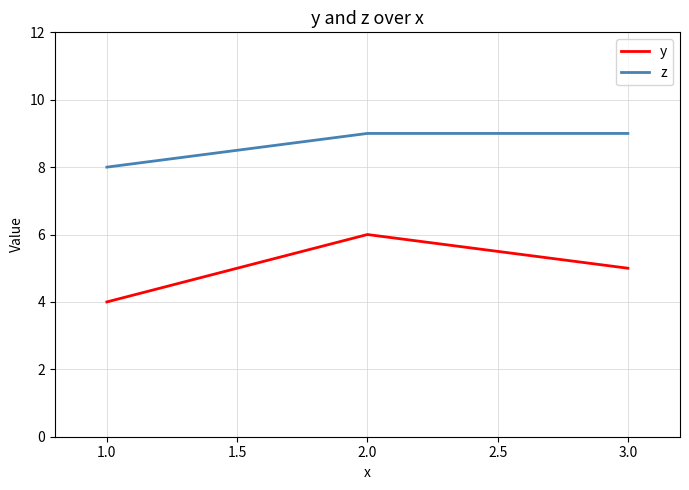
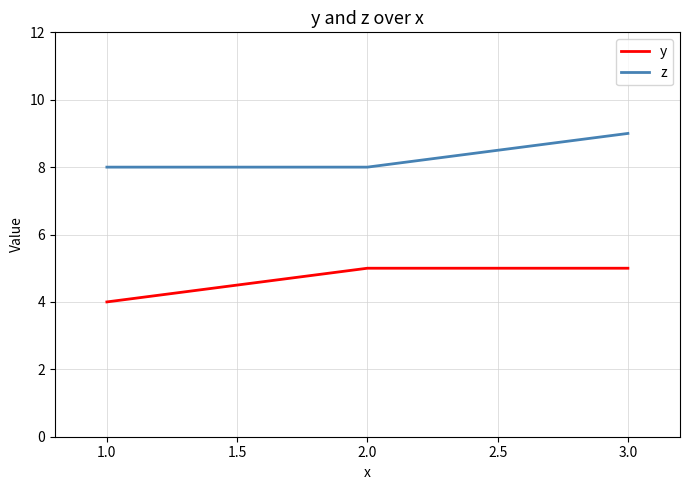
  {
    "y": {
      "1.0": 4,
-     "2.0": 6,
+     "2.0": 5,
      "3.0": 5
    },
    "z": {
      "1.0": 8,
-     "2.0": 9,
+     "2.0": 8,
      "3.0": 9
    }
  }
